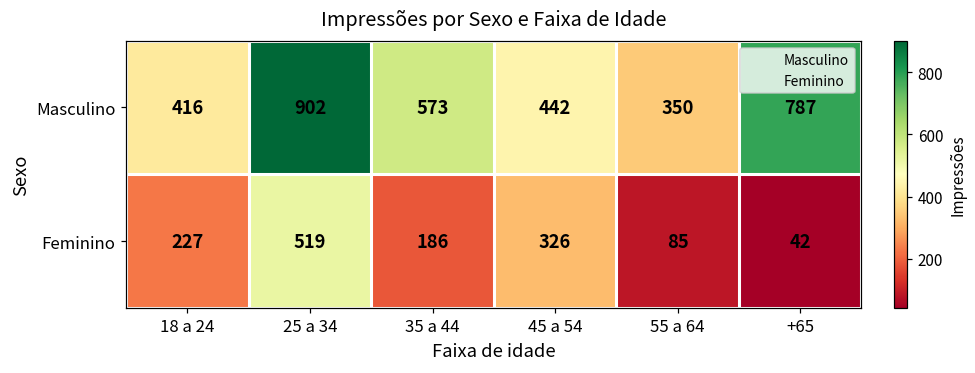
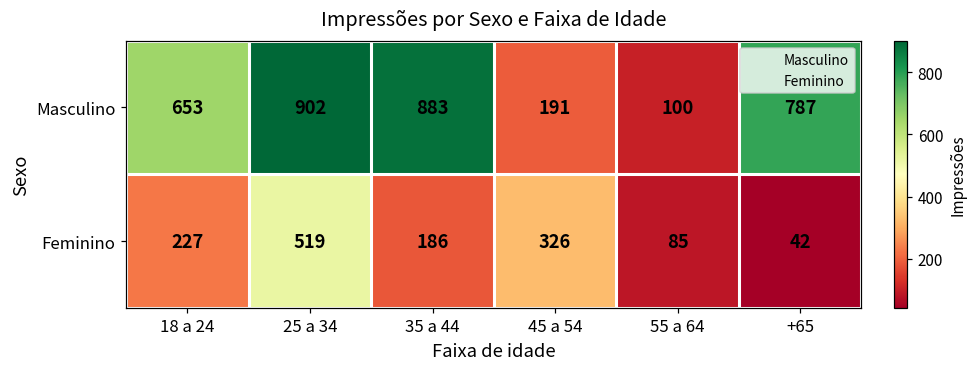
  {
    "Masculino": {
-     "18 a 24": 416,
+     "18 a 24": 653,
      "25 a 34": 902,
-     "35 a 44": 573,
-     "45 a 54": 442,
-     "55 a 64": 350,
+     "35 a 44": 883,
+     "45 a 54": 191,
+     "55 a 64": 100,
      "+65": 787
    },
    "Feminino": {
      "18 a 24": 227,
      "25 a 34": 519,
      "35 a 44": 186,
      "45 a 54": 326,
      "55 a 64": 85,
      "+65": 42
    }
  }
